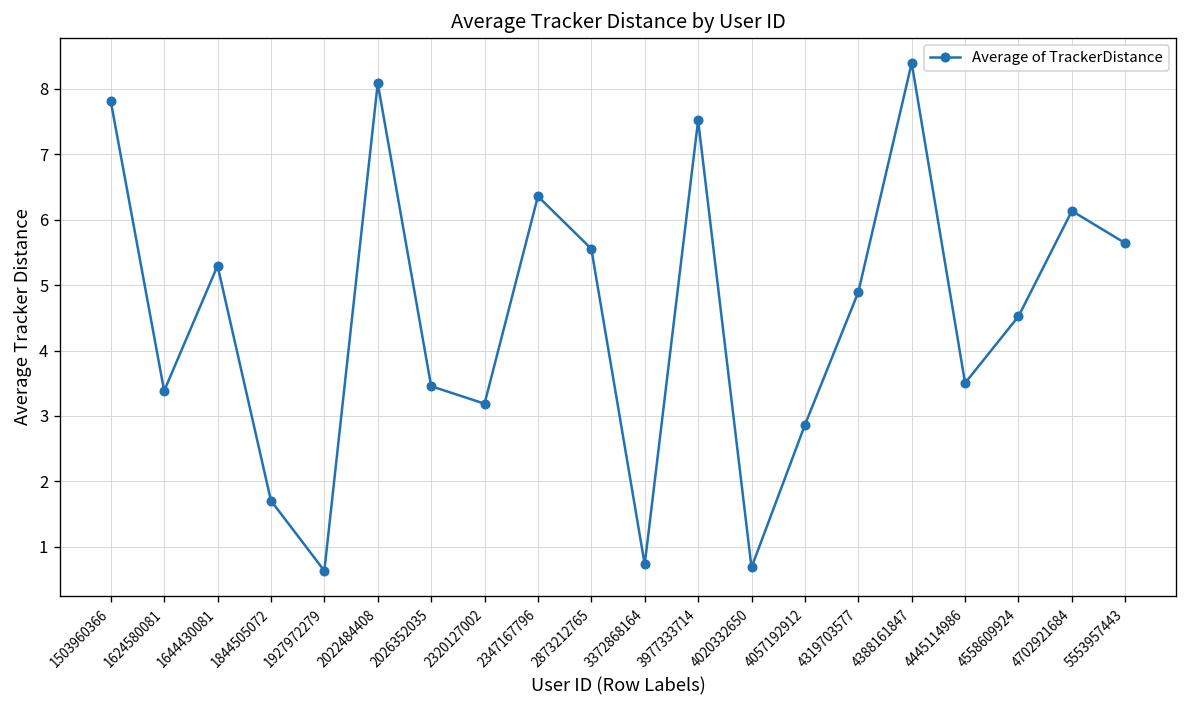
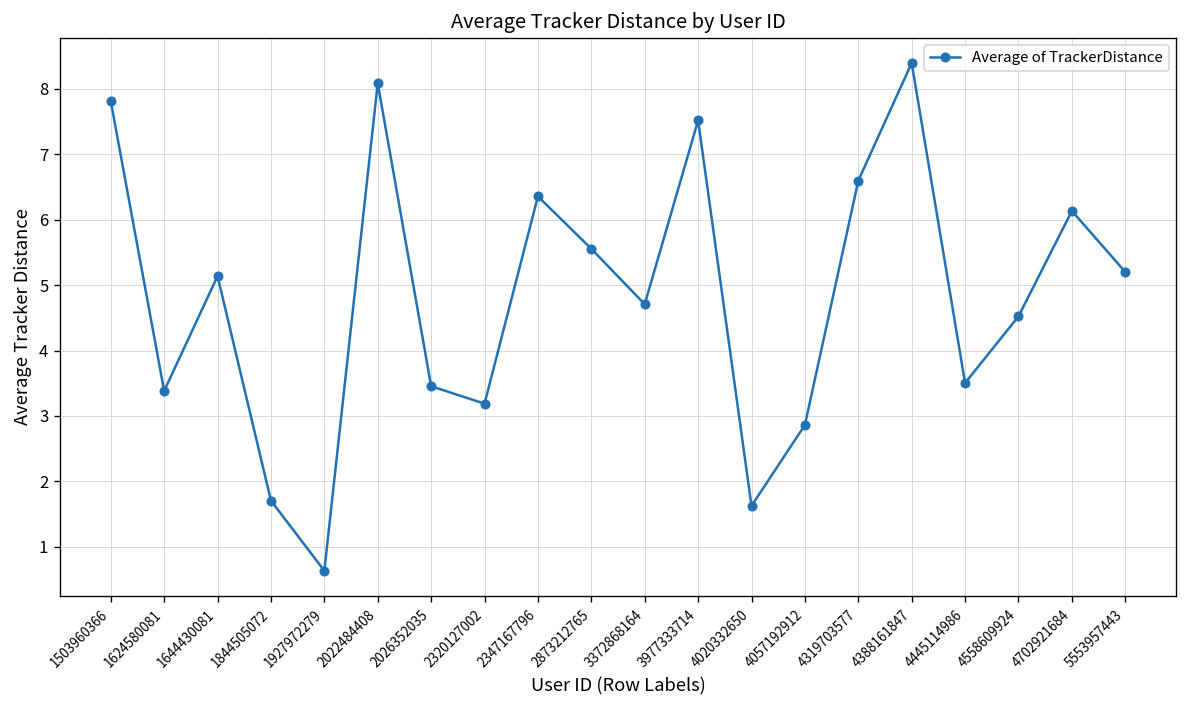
  {
    "1503960366": 7.8,
    "1624580081": 3.4,
-   "1644430081": 5.3,
+   "1644430081": 5.1,
    "1844505072": 1.7,
    "1927972279": 0.6,
    "2022484408": 8.1,
    "2026352035": 3.5,
    "2320127002": 3.2,
    "2347167796": 6.4,
    "2873212765": 5.6,
-   "3372868164": 0.7,
+   "3372868164": 4.7,
    "3977333714": 7.5,
-   "4020332650": 0.7,
+   "4020332650": 1.6,
    "4057192912": 2.9,
-   "4319703577": 4.9,
+   "4319703577": 6.6,
    "4388161847": 8.4,
    "4445114986": 3.5,
    "4558609924": 4.5,
    "4702921684": 6.1,
-   "5553957443": 5.6
+   "5553957443": 5.2
  }
